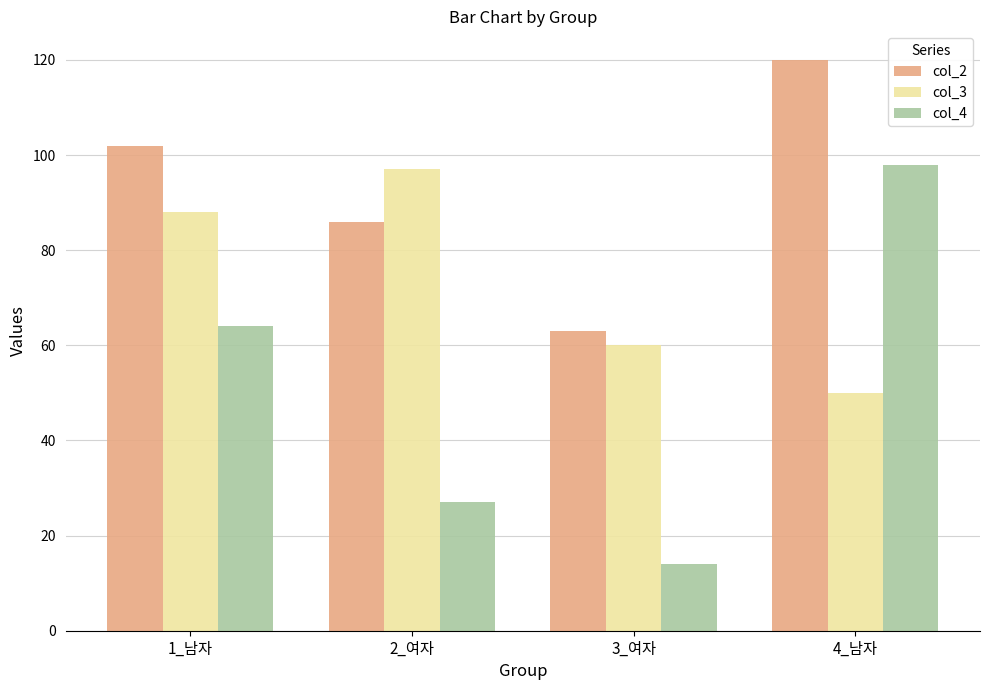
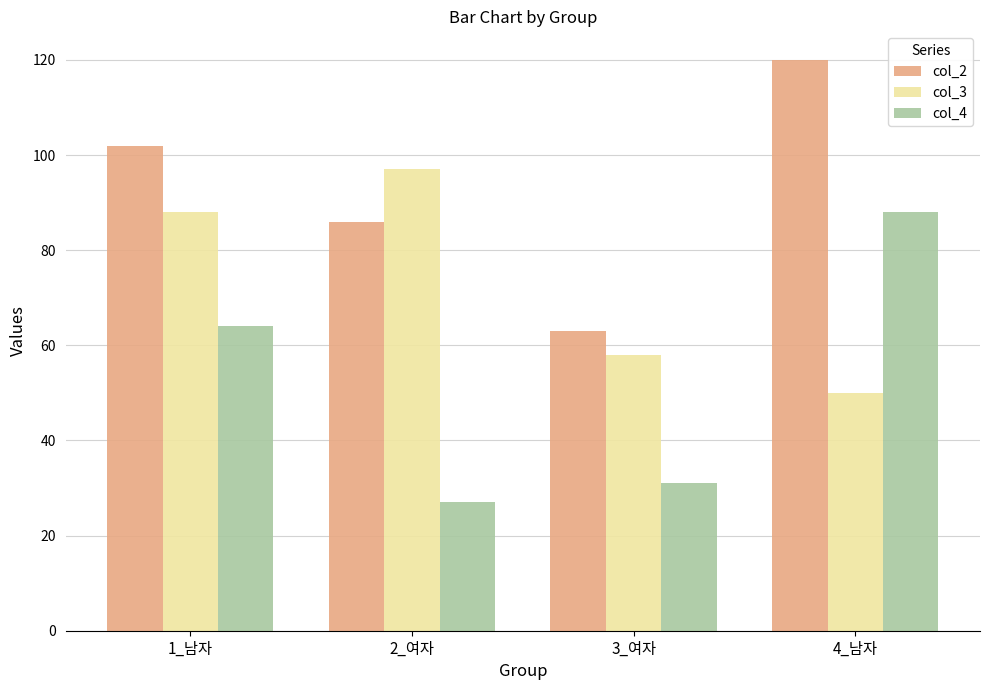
  {
    "col_2": {
      "1_남자": 102,
      "2_여자": 86,
      "3_여자": 63,
      "4_남자": 120
    },
    "col_3": {
      "1_남자": 88,
      "2_여자": 97,
-     "3_여자": 60,
+     "3_여자": 58,
      "4_남자": 50
    },
    "col_4": {
      "1_남자": 64,
      "2_여자": 27,
-     "3_여자": 14,
-     "4_남자": 98
+     "3_여자": 31,
+     "4_남자": 88
    }
  }
